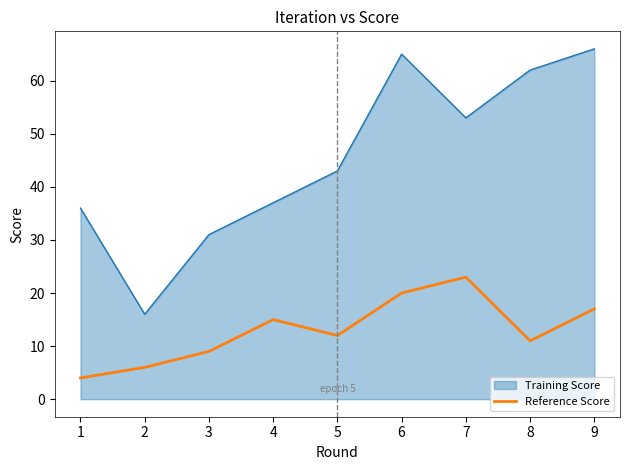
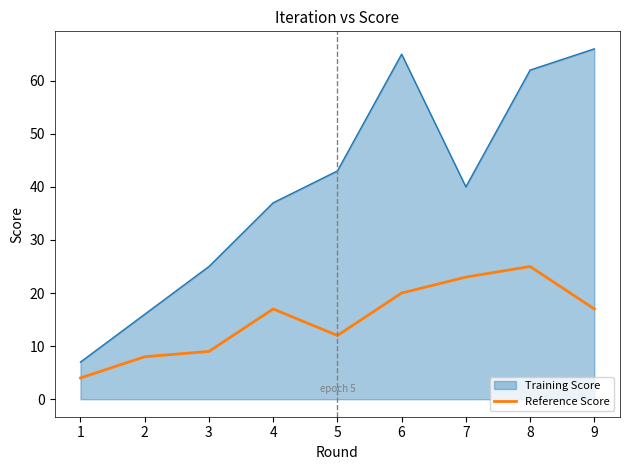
  {
    "Training Score": {
-     "1": 36,
+     "1": 7,
      "2": 16,
-     "3": 31,
+     "3": 25,
      "4": 37,
      "5": 43,
      "6": 65,
-     "7": 53,
+     "7": 40,
      "8": 62,
      "9": 66
    },
    "Reference Score": {
      "1": 4,
-     "2": 6,
+     "2": 8,
      "3": 9,
-     "4": 15,
+     "4": 17,
      "5": 12,
      "6": 20,
      "7": 23,
-     "8": 11,
+     "8": 25,
      "9": 17
    }
  }
